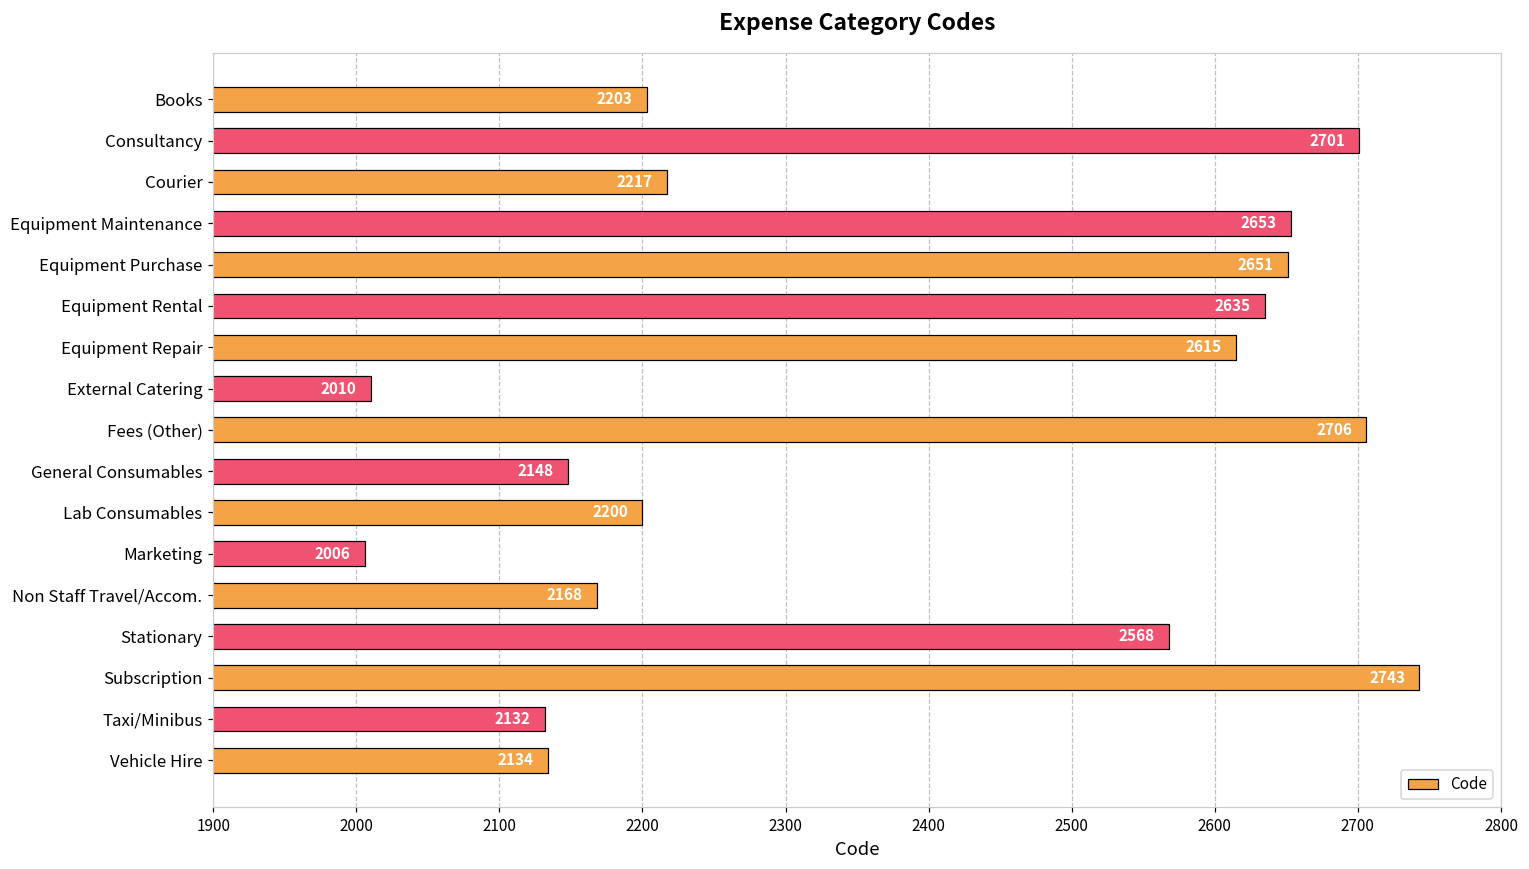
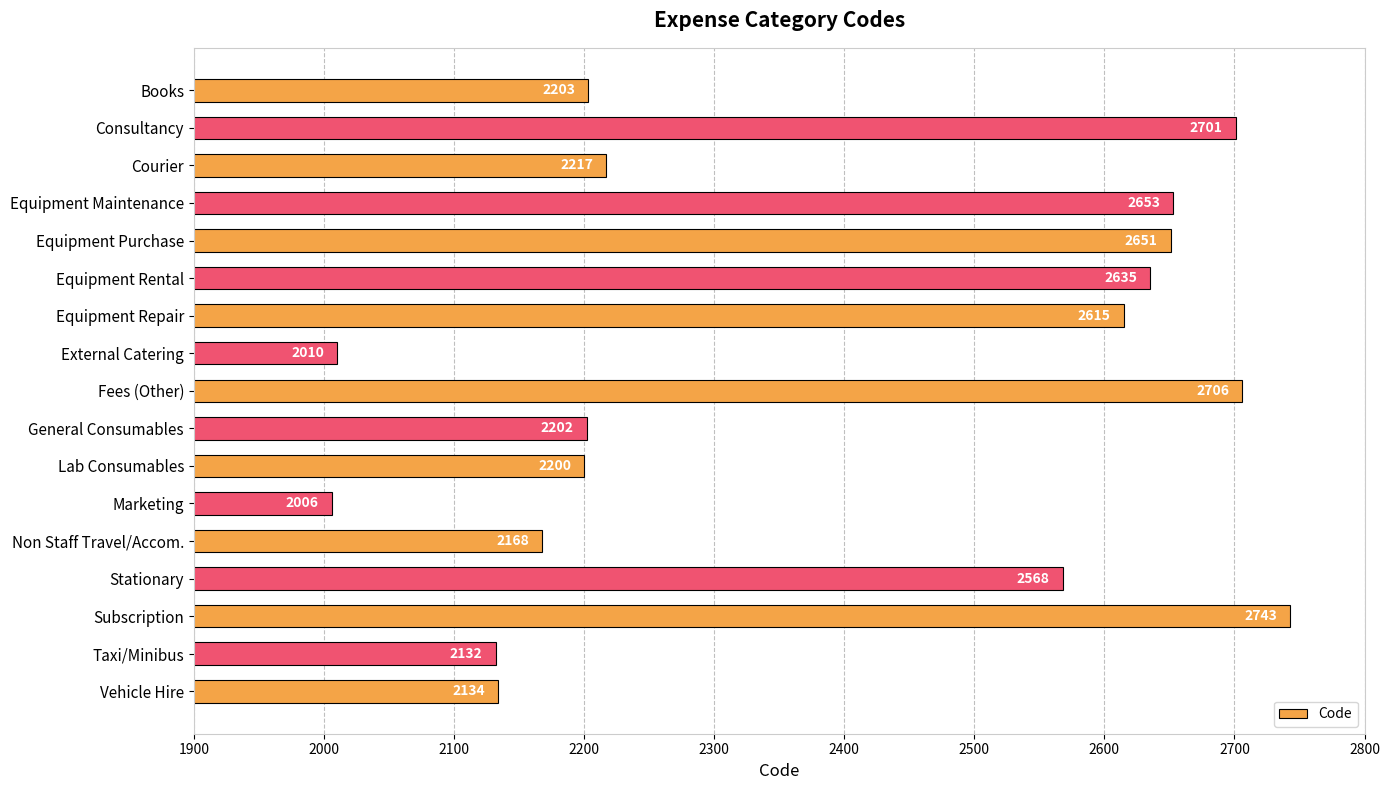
  {
    "Books": 2203,
    "Consultancy": 2701,
    "Courier": 2217,
    "Equipment Maintenance": 2653,
    "Equipment Purchase": 2651,
    "Equipment Rental": 2635,
    "Equipment Repair": 2615,
    "External Catering": 2010,
    "Fees (Other)": 2706,
-   "General Consumables": 2148,
+   "General Consumables": 2202,
    "Lab Consumables": 2200,
    "Marketing": 2006,
    "Non Staff Travel/Accom.": 2168,
    "Stationary": 2568,
    "Subscription": 2743,
    "Taxi/Minibus": 2132,
    "Vehicle Hire": 2134
  }
